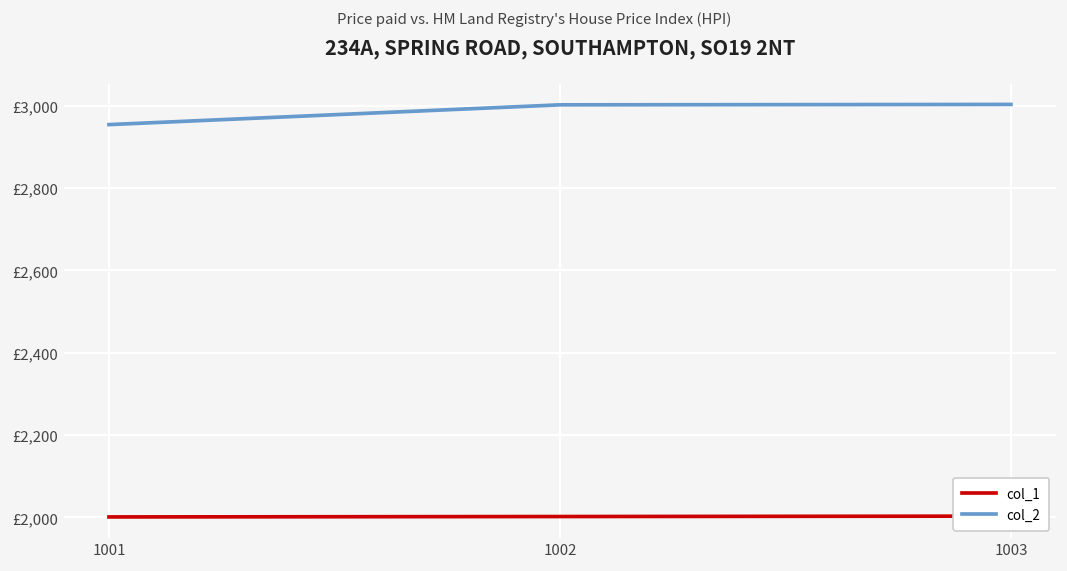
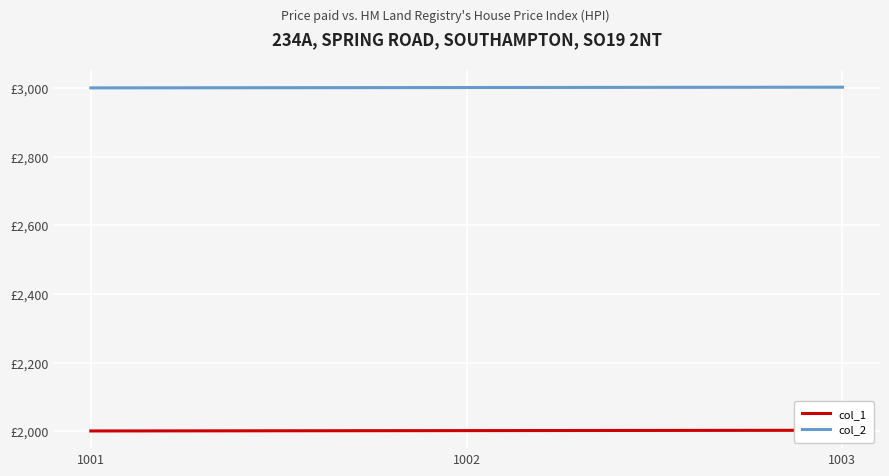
  {
    "col_1": {
      "1001": "£2,000",
      "1002": "£2,000"
    },
    "col_2": {
-     "1001": "£2,950",
+     "1001": "£3,000",
      "1002": "£3,000",
      "1003": "£3,000"
    }
  }
